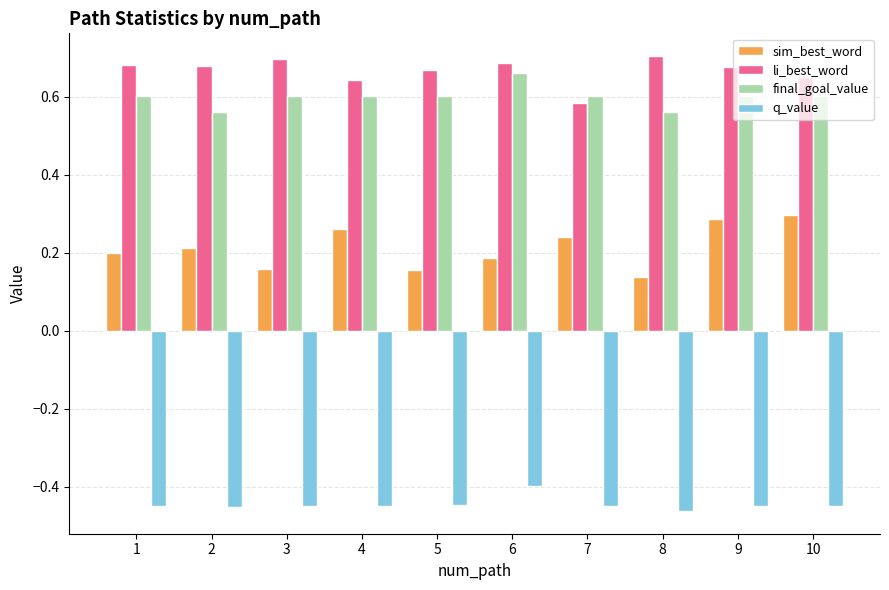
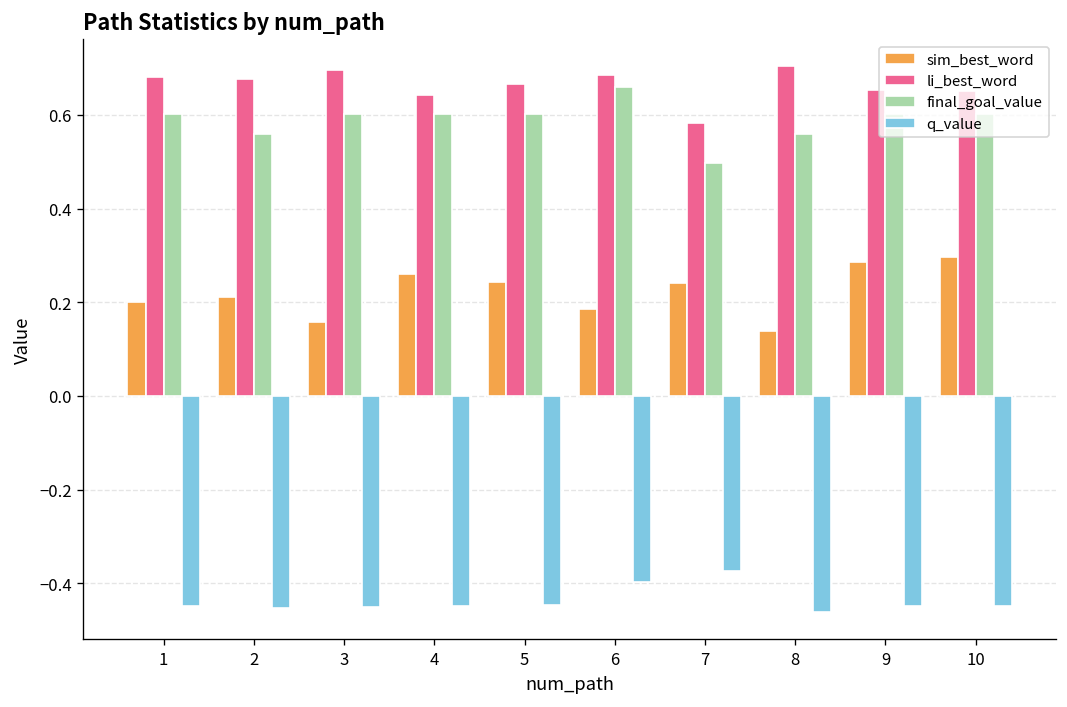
  {
    "sim_best_word": {
      "1": 0.20,
      "2": 0.21,
      "3": 0.16,
      "4": 0.26,
-     "5": 0.16,
+     "5": 0.24,
      "6": 0.19,
      "7": 0.24,
      "8": 0.14,
      "9": 0.29,
      "10": 0.30
    },
    "li_best_word": {
      "1": 0.68,
      "2": 0.68,
      "3": 0.70,
      "4": 0.64,
      "5": 0.67,
      "6": 0.69,
      "7": 0.58,
      "8": 0.70,
-     "9": 0.67
+     "9": 0.65
    },
    "final_goal_value": {
      "1": 0.60,
      "2": 0.56,
      "3": 0.60,
      "4": 0.60,
      "5": 0.60,
      "6": 0.66,
-     "7": 0.60,
+     "7": 0.50,
      "8": 0.56
    },
    "q_value": {
      "1": -0.45,
      "2": -0.45,
      "3": -0.45,
      "4": -0.45,
      "5": -0.45,
      "6": -0.40,
-     "7": -0.45,
+     "7": -0.37,
      "8": -0.46,
      "9": -0.45,
      "10": -0.45
    }
  }
